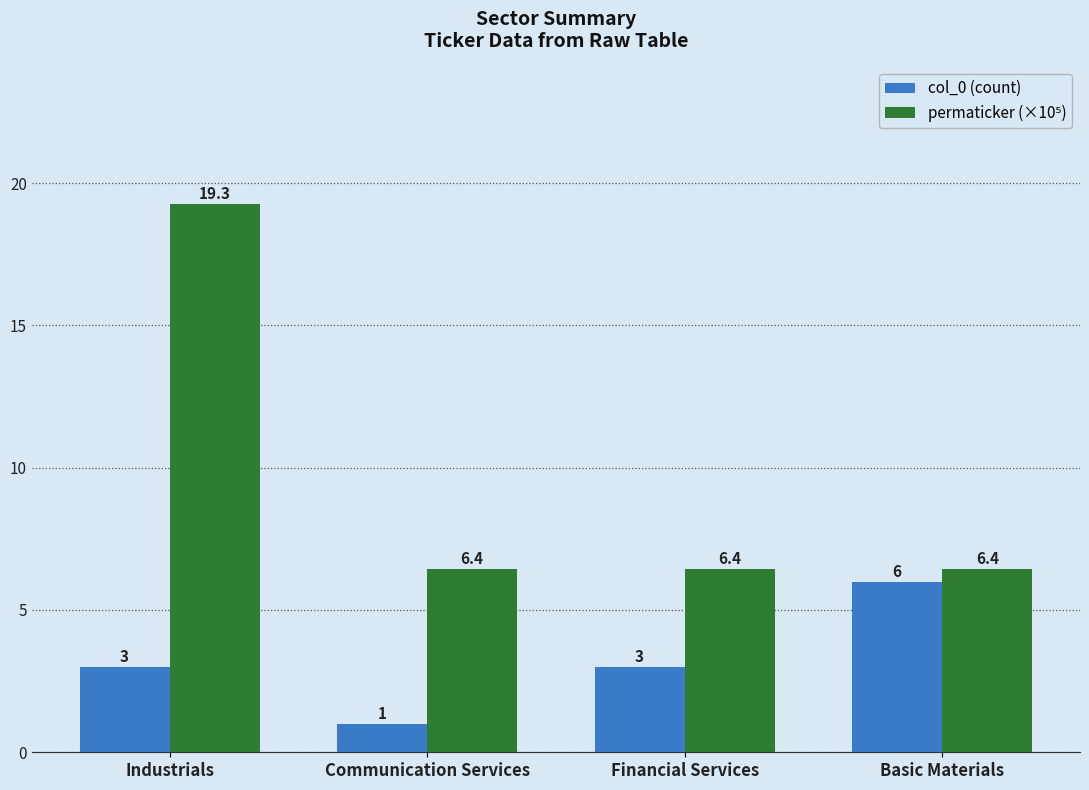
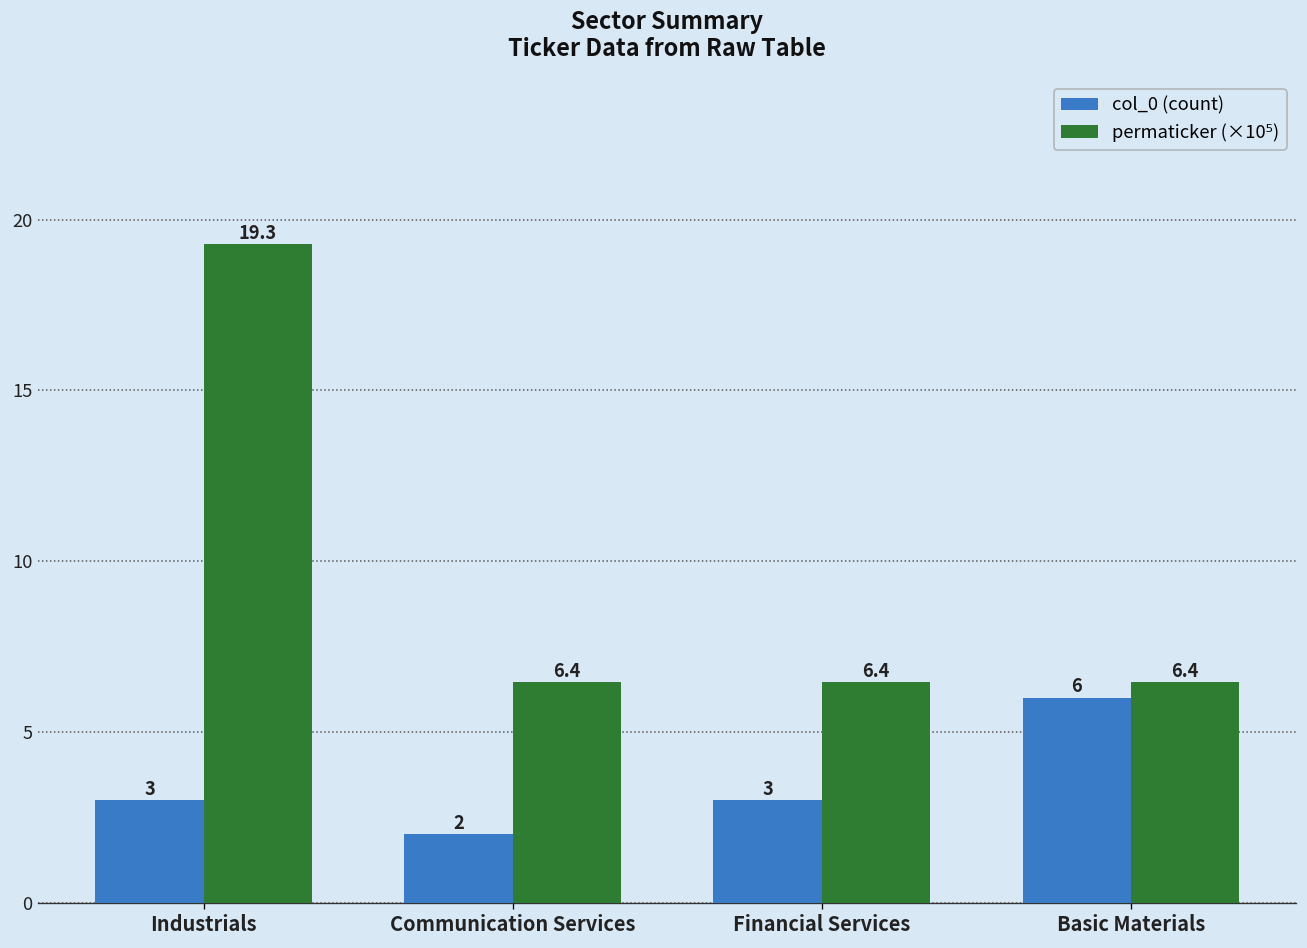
  {
    "col_0 (count)": {
      "Industrials": 3,
-     "Communication Services": 1,
+     "Communication Services": 2,
      "Financial Services": 3,
      "Basic Materials": 6
    },
    "permaticker (×10⁵)": {
      "Industrials": 19.3,
      "Communication Services": 6.4,
      "Financial Services": 6.4,
      "Basic Materials": 6.4
    }
  }
